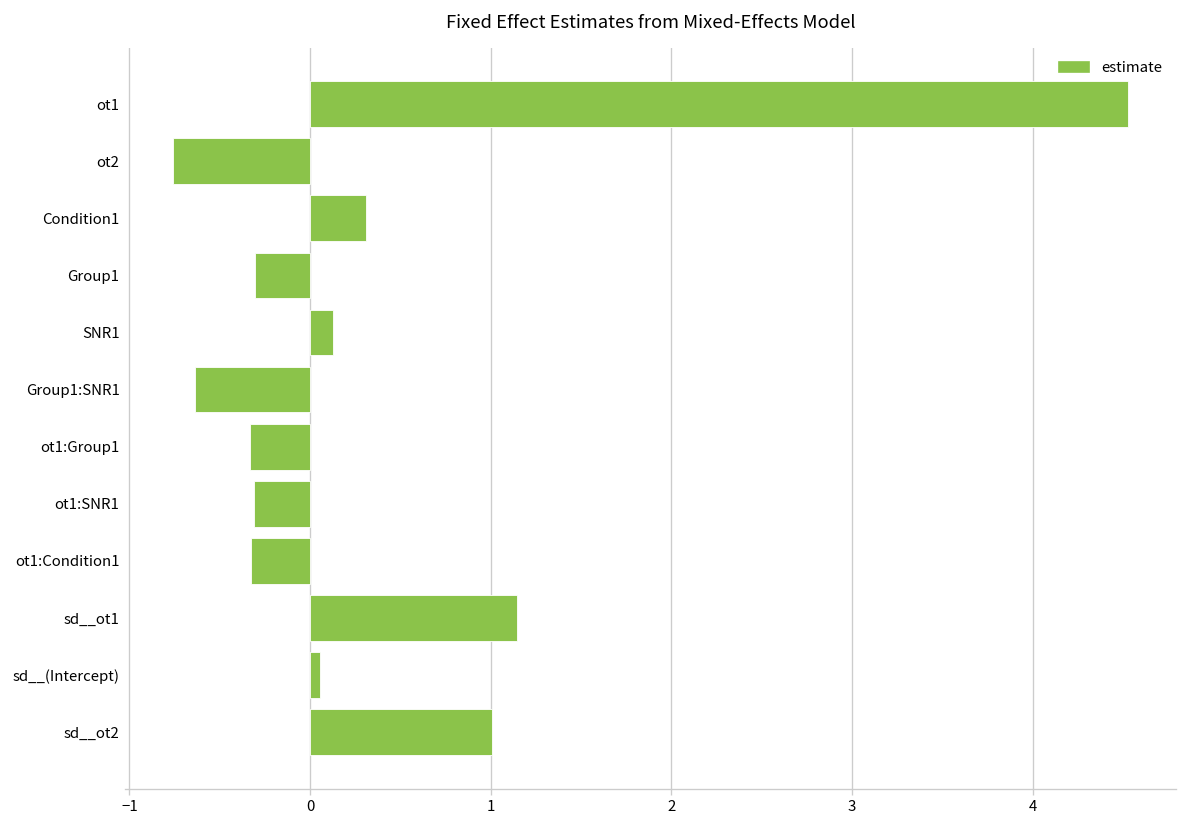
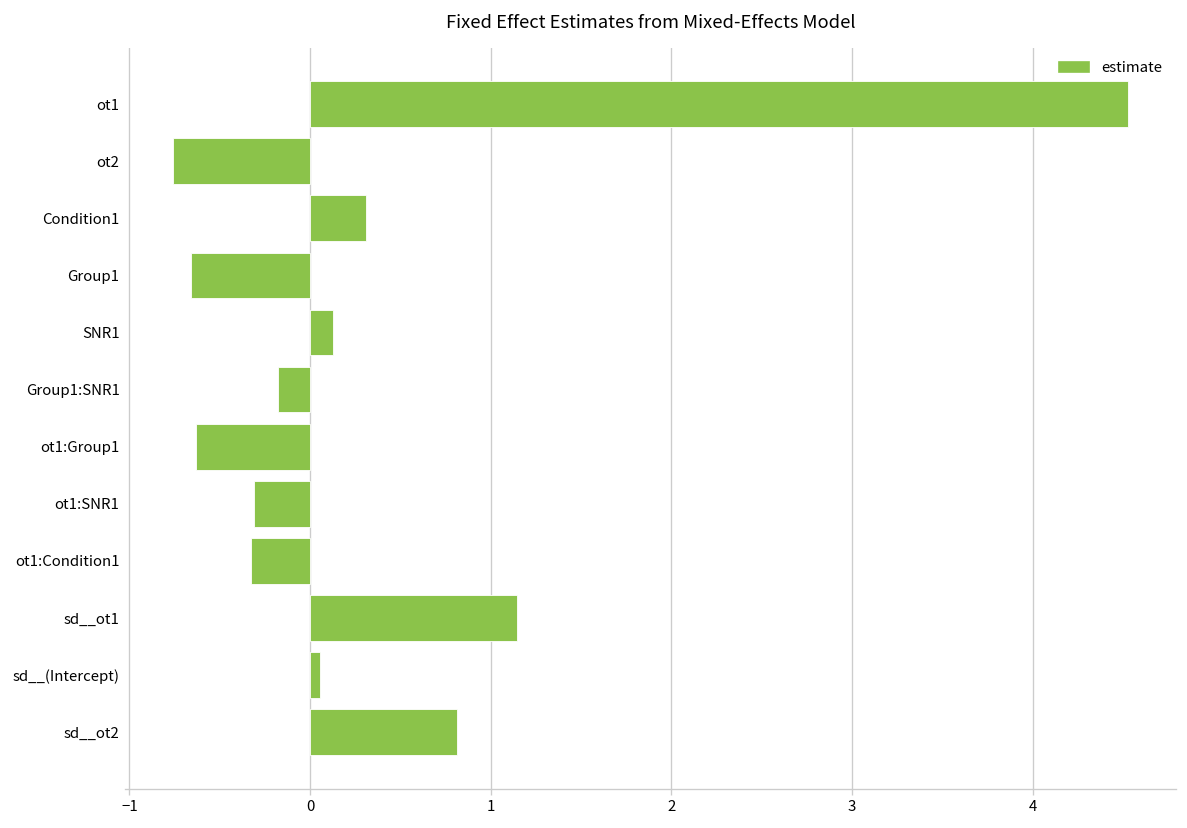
  {
    "ot1": 4.53,
    "ot2": -0.76,
    "Condition1": 0.31,
-   "Group1": -0.30,
+   "Group1": -0.66,
    "SNR1": 0.13,
-   "Group1:SNR1": -0.64,
-   "ot1:Group1": -0.33,
+   "Group1:SNR1": -0.18,
+   "ot1:Group1": -0.63,
    "ot1:SNR1": -0.31,
    "ot1:Condition1": -0.33,
    "sd__ot1": 1.14,
    "sd__(Intercept)": 0.05,
-   "sd__ot2": 1.01
+   "sd__ot2": 0.81
  }
